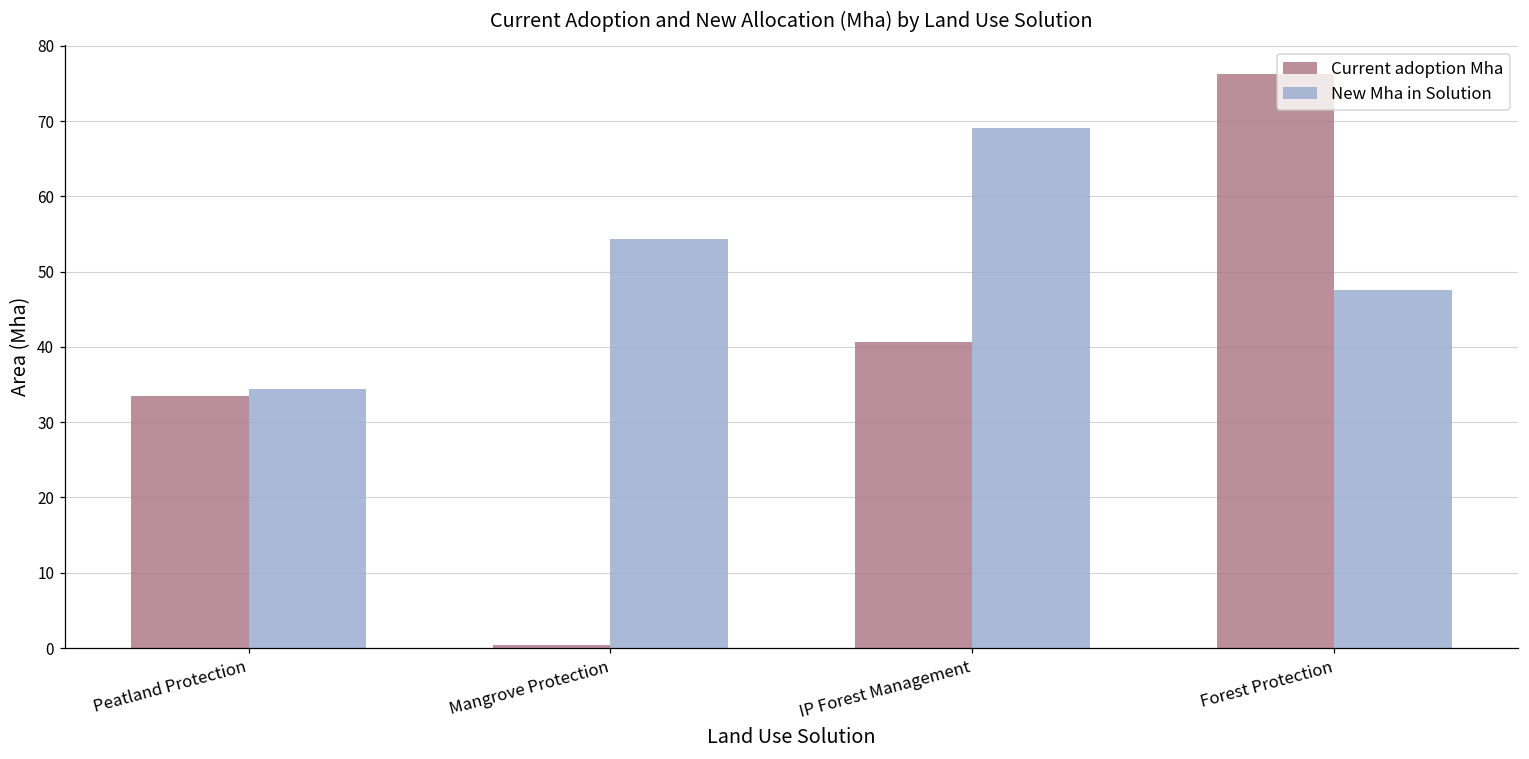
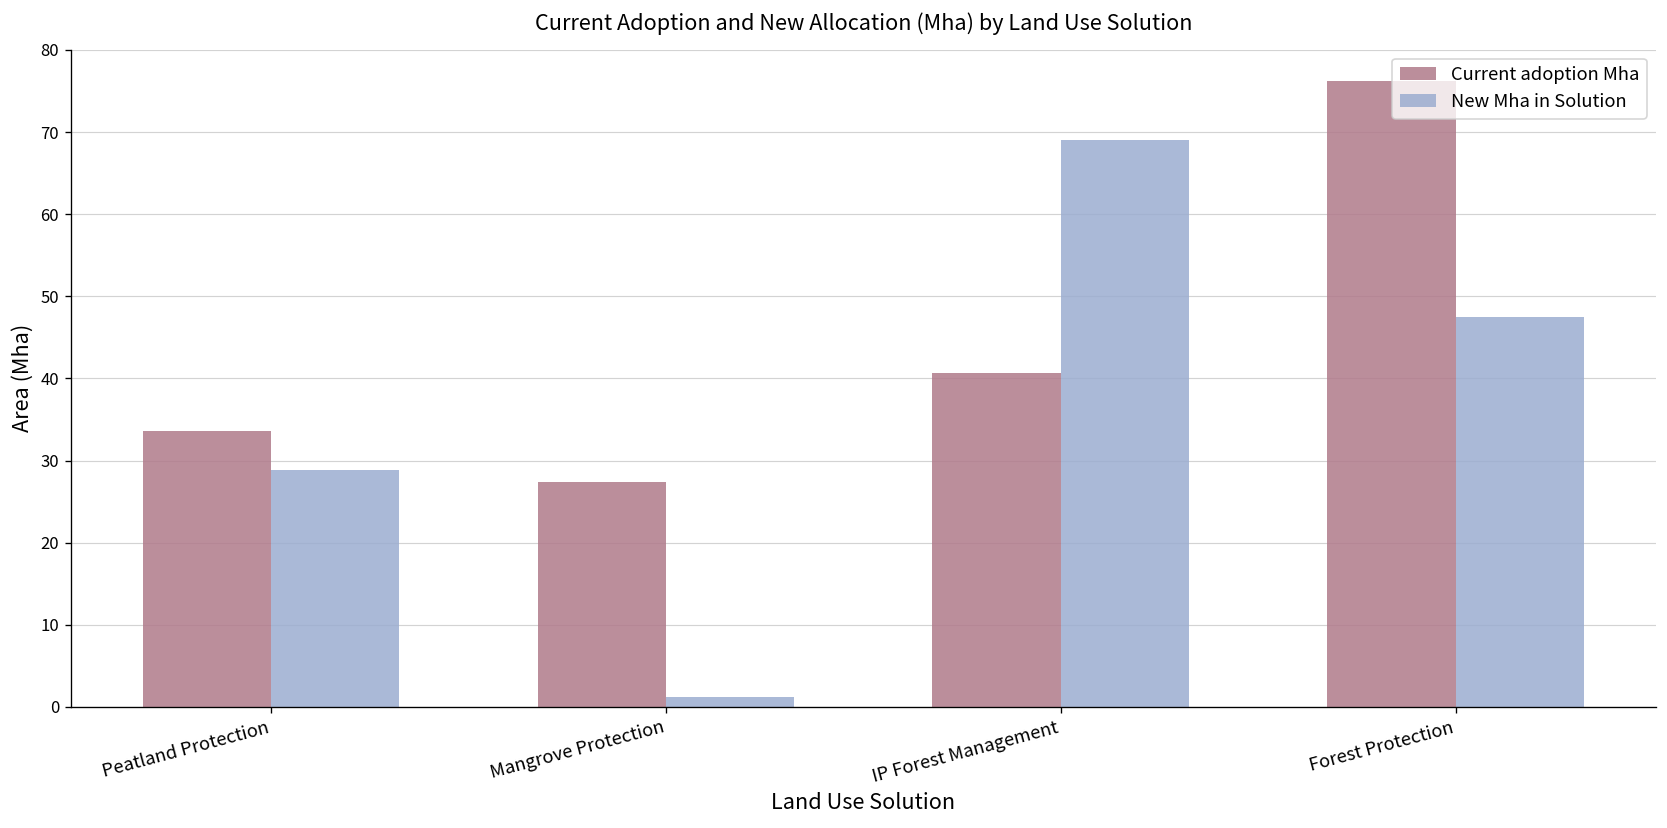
  {
    "Current adoption Mha": {
      "Peatland Protection": 34,
-     "Mangrove Protection": 0,
+     "Mangrove Protection": 27,
      "IP Forest Management": 41,
      "Forest Protection": 76
    },
    "New Mha in Solution": {
-     "Peatland Protection": 34,
-     "Mangrove Protection": 54,
+     "Peatland Protection": 29,
+     "Mangrove Protection": 1,
      "IP Forest Management": 69,
      "Forest Protection": 48
    }
  }
